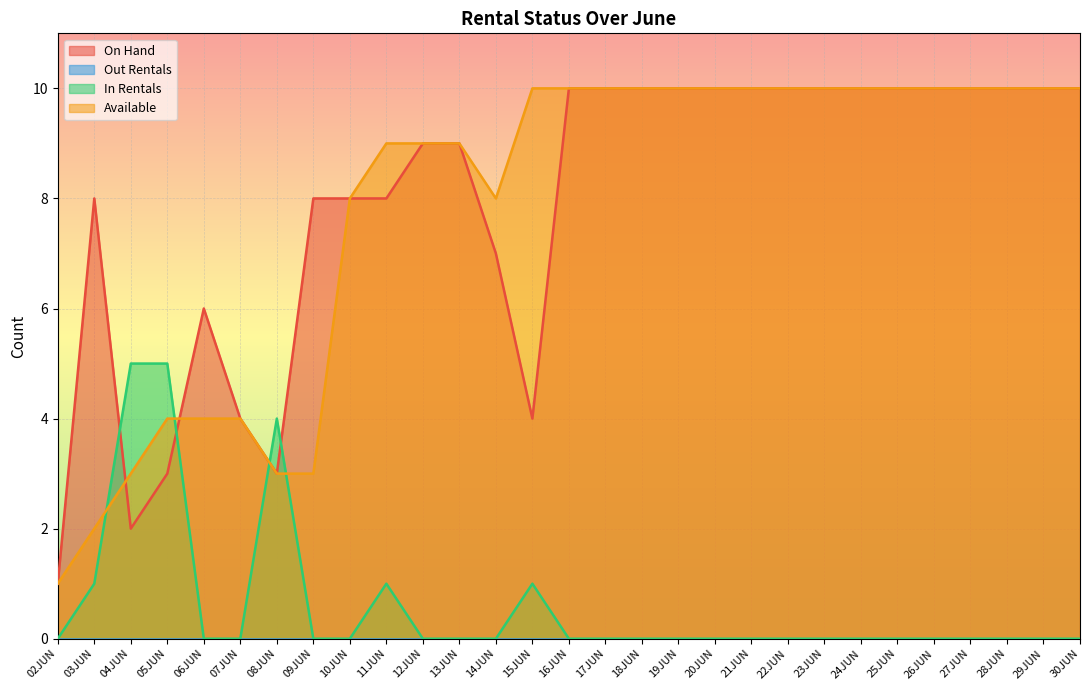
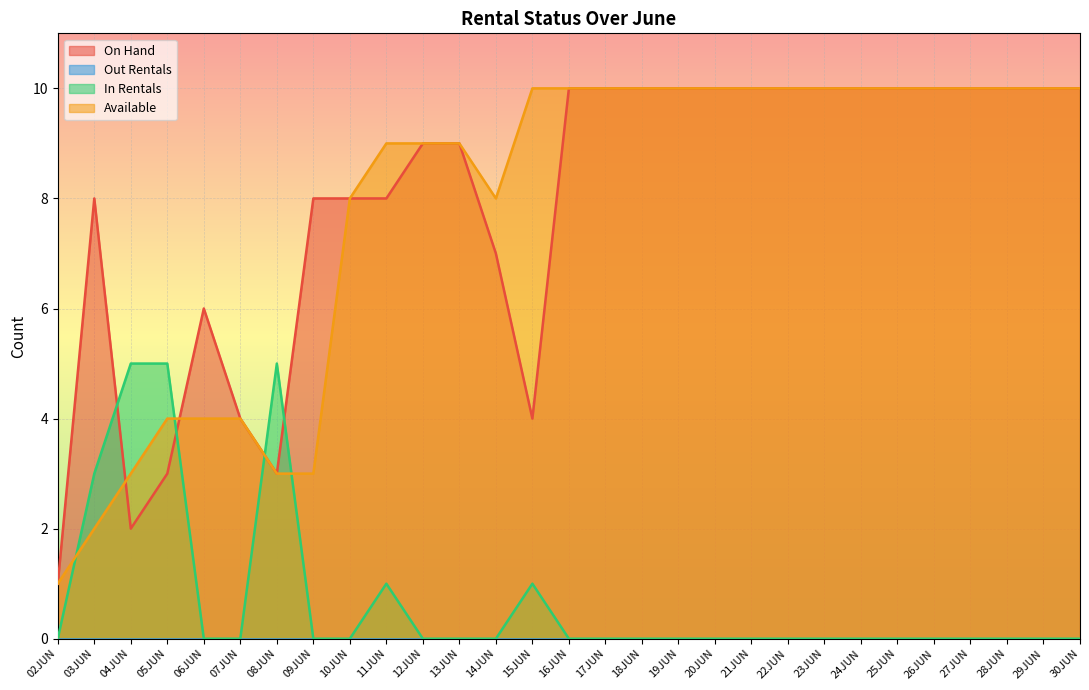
  {
    "On Hand": {
      "03JUN": 8,
      "04JUN": 2,
      "05JUN": 3,
      "06JUN": 6,
      "09JUN": 8,
      "11JUN": 8,
      "14JUN": 7,
      "15JUN": 4
    },
    "Out Rentals": {
      "03JUN": 0,
      "04JUN": 0,
      "05JUN": 0,
      "08JUN": 0,
      "11JUN": 0,
      "15JUN": 0
    },
    "In Rentals": {
-     "03JUN": 1,
+     "03JUN": 3,
      "04JUN": 5,
      "05JUN": 5,
-     "08JUN": 4,
+     "08JUN": 5,
      "11JUN": 1,
      "15JUN": 1
    },
    "Available": {
      "03JUN": 2,
      "04JUN": 3,
      "05JUN": 4,
      "06JUN": 4,
      "09JUN": 3,
      "11JUN": 9,
      "14JUN": 8,
      "15JUN": 10
    }
  }
